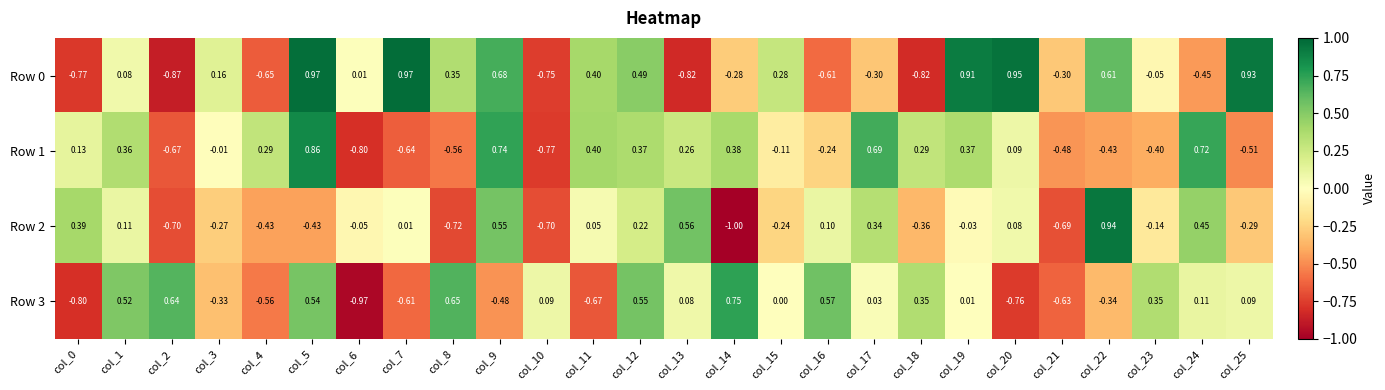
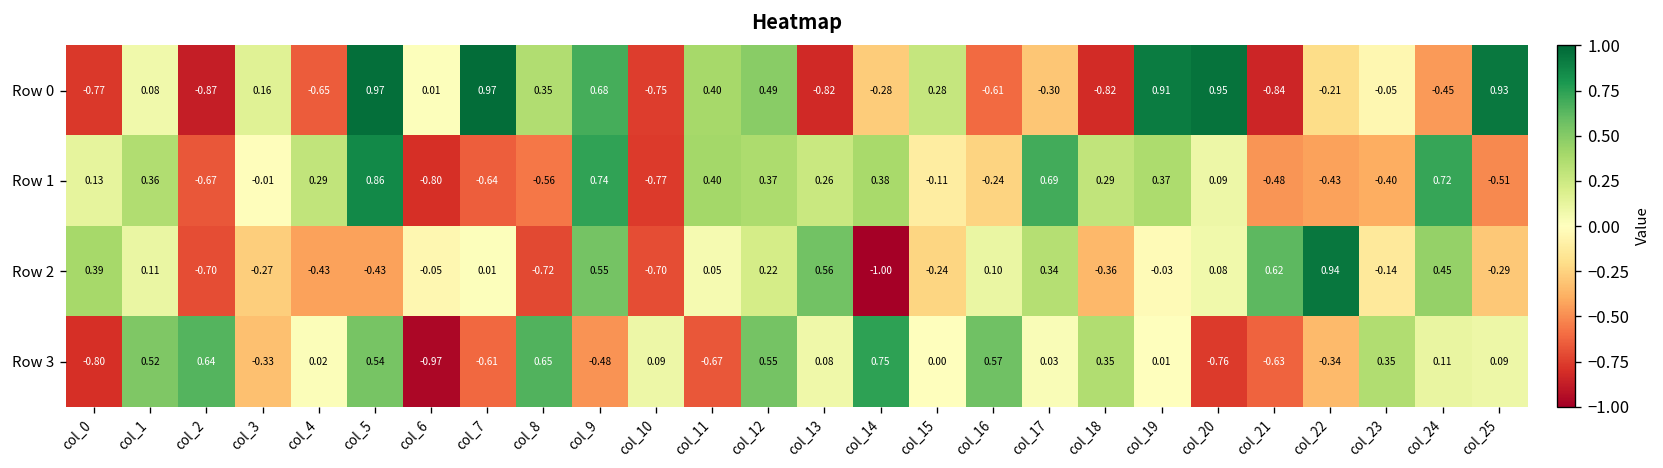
  {
    "Row 0": {
      "col_0": -0.77,
      "col_1": 0.08,
      "col_2": -0.87,
      "col_3": 0.16,
      "col_4": -0.65,
      "col_5": 0.97,
      "col_6": 0.01,
      "col_7": 0.97,
      "col_8": 0.35,
      "col_9": 0.68,
      "col_10": -0.75,
      "col_11": 0.40,
      "col_12": 0.49,
      "col_13": -0.82,
      "col_14": -0.28,
      "col_15": 0.28,
      "col_16": -0.61,
      "col_17": -0.30,
      "col_18": -0.82,
      "col_19": 0.91,
      "col_20": 0.95,
-     "col_21": -0.30,
-     "col_22": 0.61,
+     "col_21": -0.84,
+     "col_22": -0.21,
      "col_23": -0.05,
      "col_24": -0.45,
      "col_25": 0.93
    },
    "Row 1": {
      "col_0": 0.13,
      "col_1": 0.36,
      "col_2": -0.67,
      "col_3": -0.01,
      "col_4": 0.29,
      "col_5": 0.86,
      "col_6": -0.80,
      "col_7": -0.64,
      "col_8": -0.56,
      "col_9": 0.74,
      "col_10": -0.77,
      "col_11": 0.40,
      "col_12": 0.37,
      "col_13": 0.26,
      "col_14": 0.38,
      "col_15": -0.11,
      "col_16": -0.24,
      "col_17": 0.69,
      "col_18": 0.29,
      "col_19": 0.37,
      "col_20": 0.09,
      "col_21": -0.48,
      "col_22": -0.43,
      "col_23": -0.40,
      "col_24": 0.72,
      "col_25": -0.51
    },
    "Row 2": {
      "col_0": 0.39,
      "col_1": 0.11,
      "col_2": -0.70,
      "col_3": -0.27,
      "col_4": -0.43,
      "col_5": -0.43,
      "col_6": -0.05,
      "col_7": 0.01,
      "col_8": -0.72,
      "col_9": 0.55,
      "col_10": -0.70,
      "col_11": 0.05,
      "col_12": 0.22,
      "col_13": 0.56,
      "col_14": -1.00,
      "col_15": -0.24,
      "col_16": 0.10,
      "col_17": 0.34,
      "col_18": -0.36,
      "col_19": -0.03,
      "col_20": 0.08,
-     "col_21": -0.69,
+     "col_21": 0.62,
      "col_22": 0.94,
      "col_23": -0.14,
      "col_24": 0.45,
      "col_25": -0.29
    },
    "Row 3": {
      "col_0": -0.80,
      "col_1": 0.52,
      "col_2": 0.64,
      "col_3": -0.33,
-     "col_4": -0.56,
+     "col_4": 0.02,
      "col_5": 0.54,
      "col_6": -0.97,
      "col_7": -0.61,
      "col_8": 0.65,
      "col_9": -0.48,
      "col_10": 0.09,
      "col_11": -0.67,
      "col_12": 0.55,
      "col_13": 0.08,
      "col_14": 0.75,
      "col_15": 0.00,
      "col_16": 0.57,
      "col_17": 0.03,
      "col_18": 0.35,
      "col_19": 0.01,
      "col_20": -0.76,
      "col_21": -0.63,
      "col_22": -0.34,
      "col_23": 0.35,
      "col_24": 0.11,
      "col_25": 0.09
    }
  }
